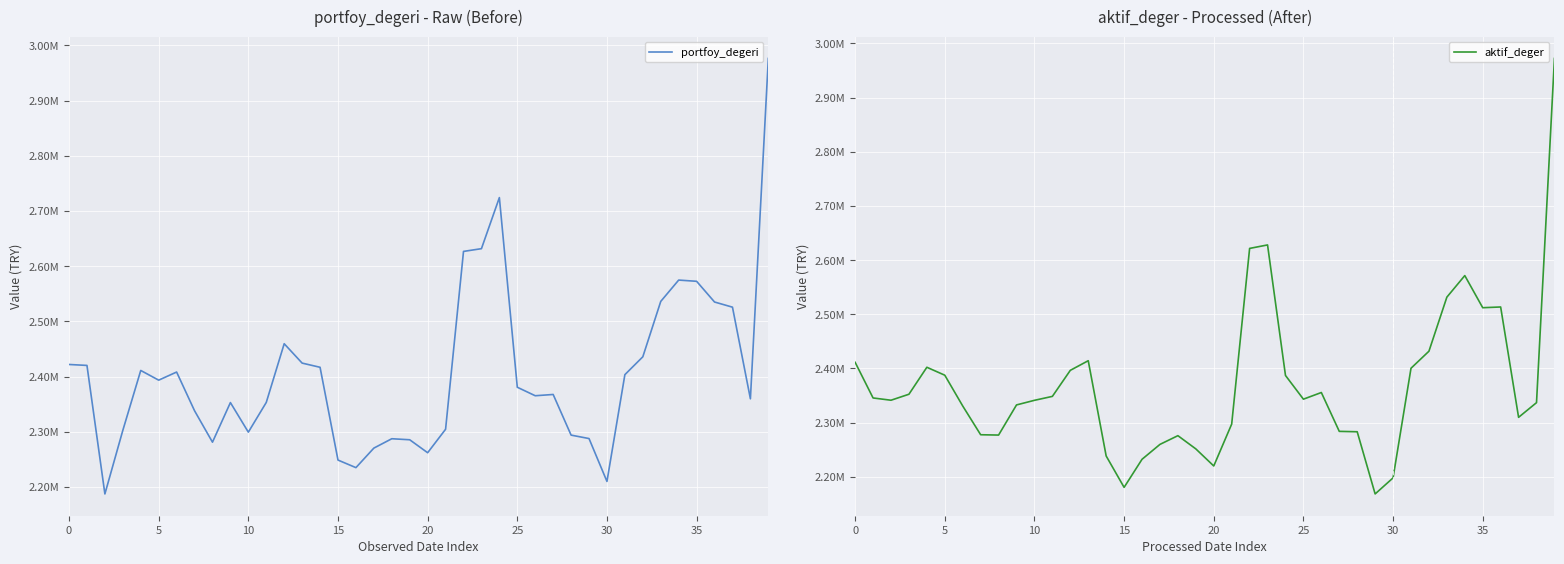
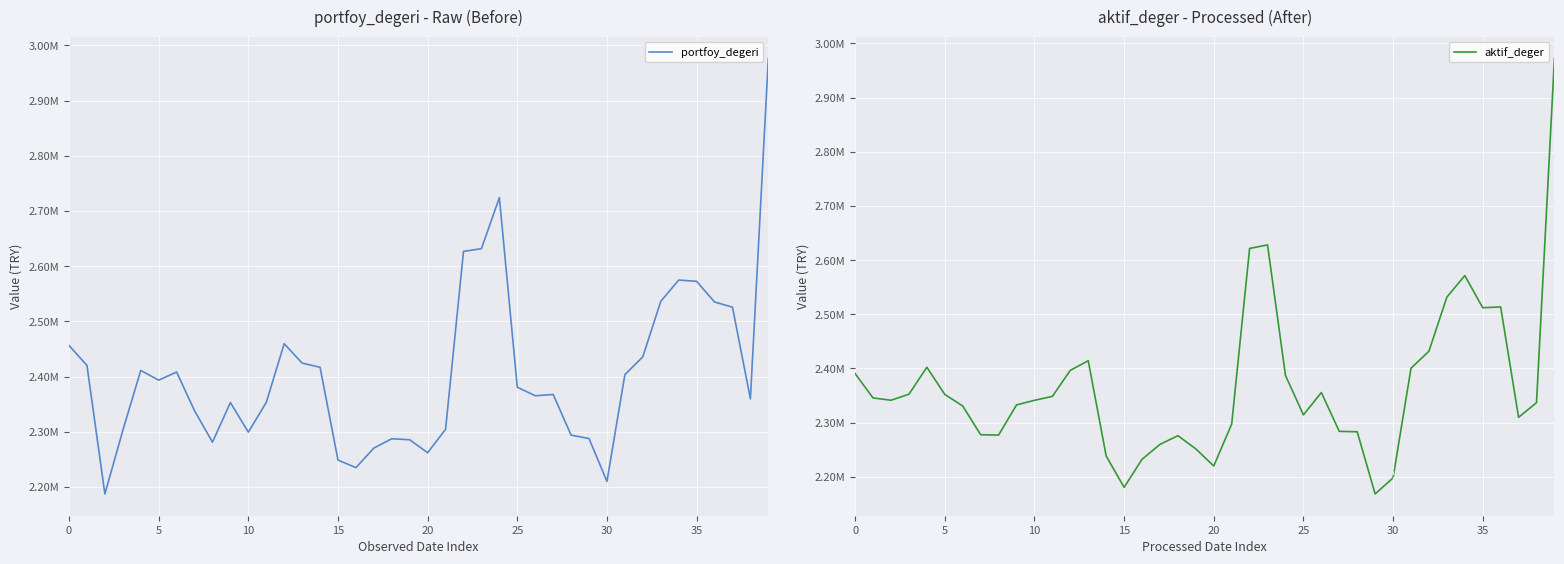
  {
    "portfoy_degeri - Raw (Before)": {
-     "0": 2420000,
+     "0": 2460000,
      "5": 2390000,
      "10": 2300000,
      "15": 2250000,
      "20": 2260000,
      "25": 2380000,
      "30": 2210000,
      "35": 2570000
    },
    "aktif_deger - Processed (After)": {
-     "0": 2410000,
-     "5": 2390000,
+     "0": 2390000,
+     "5": 2350000,
      "10": 2340000,
      "15": 2180000,
      "20": 2220000,
-     "25": 2340000,
+     "25": 2310000,
      "30": 2200000,
      "35": 2510000
    }
  }
